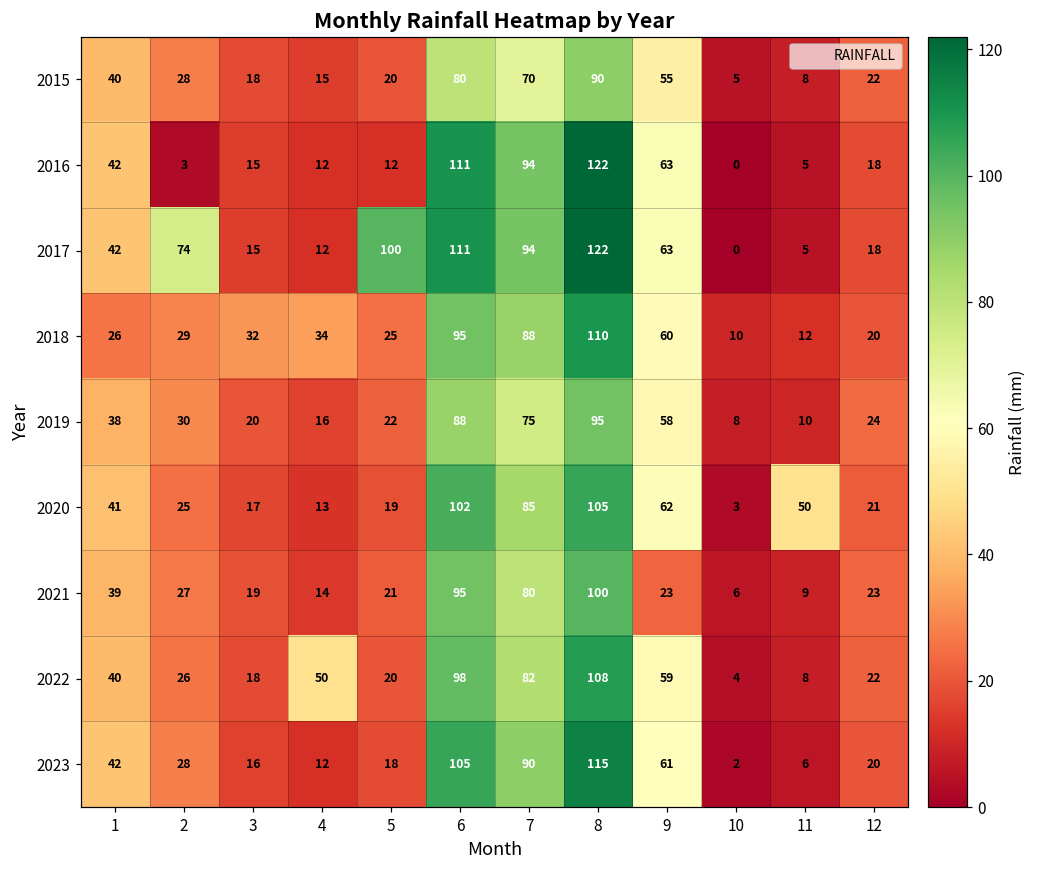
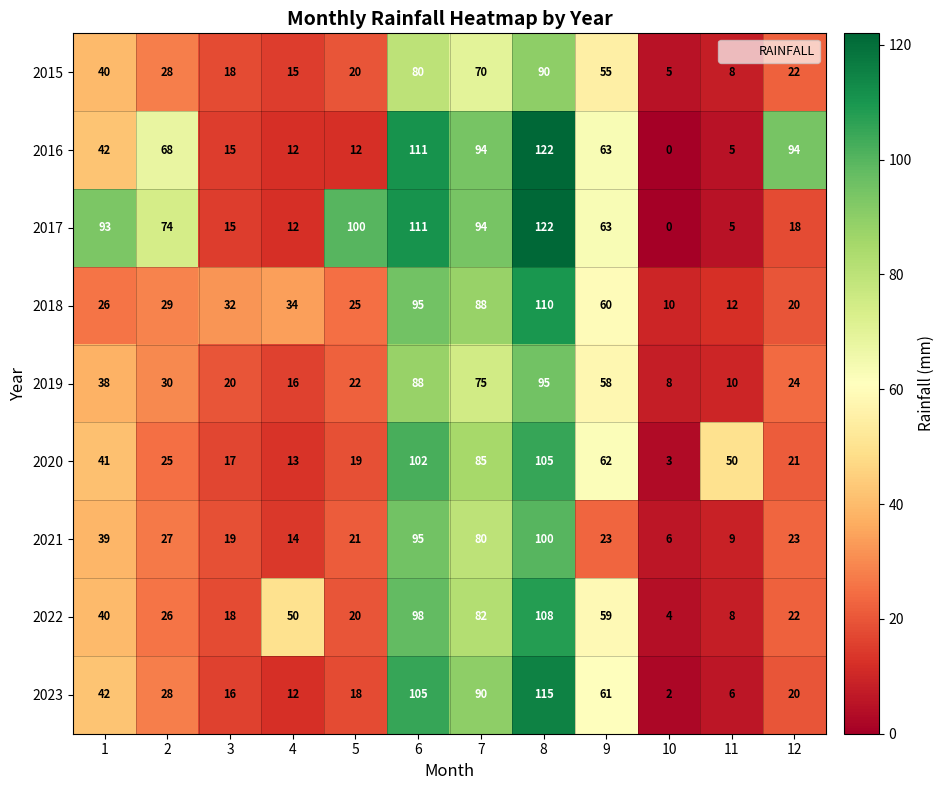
  {
    "2015": {
      "1": 40,
      "2": 28,
      "3": 18,
      "4": 15,
      "5": 20,
      "6": 80,
      "7": 70,
      "8": 90,
      "9": 55,
      "10": 5,
      "11": 8,
      "12": 22
    },
    "2016": {
      "1": 42,
-     "2": 3,
+     "2": 68,
      "3": 15,
      "4": 12,
      "5": 12,
      "6": 111,
      "7": 94,
      "8": 122,
      "9": 63,
      "10": 0,
      "11": 5,
-     "12": 18
+     "12": 94
    },
    "2017": {
-     "1": 42,
+     "1": 93,
      "2": 74,
      "3": 15,
      "4": 12,
      "5": 100,
      "6": 111,
      "7": 94,
      "8": 122,
      "9": 63,
      "10": 0,
      "11": 5,
      "12": 18
    },
    "2018": {
      "1": 26,
      "2": 29,
      "3": 32,
      "4": 34,
      "5": 25,
      "6": 95,
      "7": 88,
      "8": 110,
      "9": 60,
      "10": 10,
      "11": 12,
      "12": 20
    },
    "2019": {
      "1": 38,
      "2": 30,
      "3": 20,
      "4": 16,
      "5": 22,
      "6": 88,
      "7": 75,
      "8": 95,
      "9": 58,
      "10": 8,
      "11": 10,
      "12": 24
    },
    "2020": {
      "1": 41,
      "2": 25,
      "3": 17,
      "4": 13,
      "5": 19,
      "6": 102,
      "7": 85,
      "8": 105,
      "9": 62,
      "10": 3,
      "11": 50,
      "12": 21
    },
    "2021": {
      "1": 39,
      "2": 27,
      "3": 19,
      "4": 14,
      "5": 21,
      "6": 95,
      "7": 80,
      "8": 100,
      "9": 23,
      "10": 6,
      "11": 9,
      "12": 23
    },
    "2022": {
      "1": 40,
      "2": 26,
      "3": 18,
      "4": 50,
      "5": 20,
      "6": 98,
      "7": 82,
      "8": 108,
      "9": 59,
      "10": 4,
      "11": 8,
      "12": 22
    },
    "2023": {
      "1": 42,
      "2": 28,
      "3": 16,
      "4": 12,
      "5": 18,
      "6": 105,
      "7": 90,
      "8": 115,
      "9": 61,
      "10": 2,
      "11": 6,
      "12": 20
    }
  }
